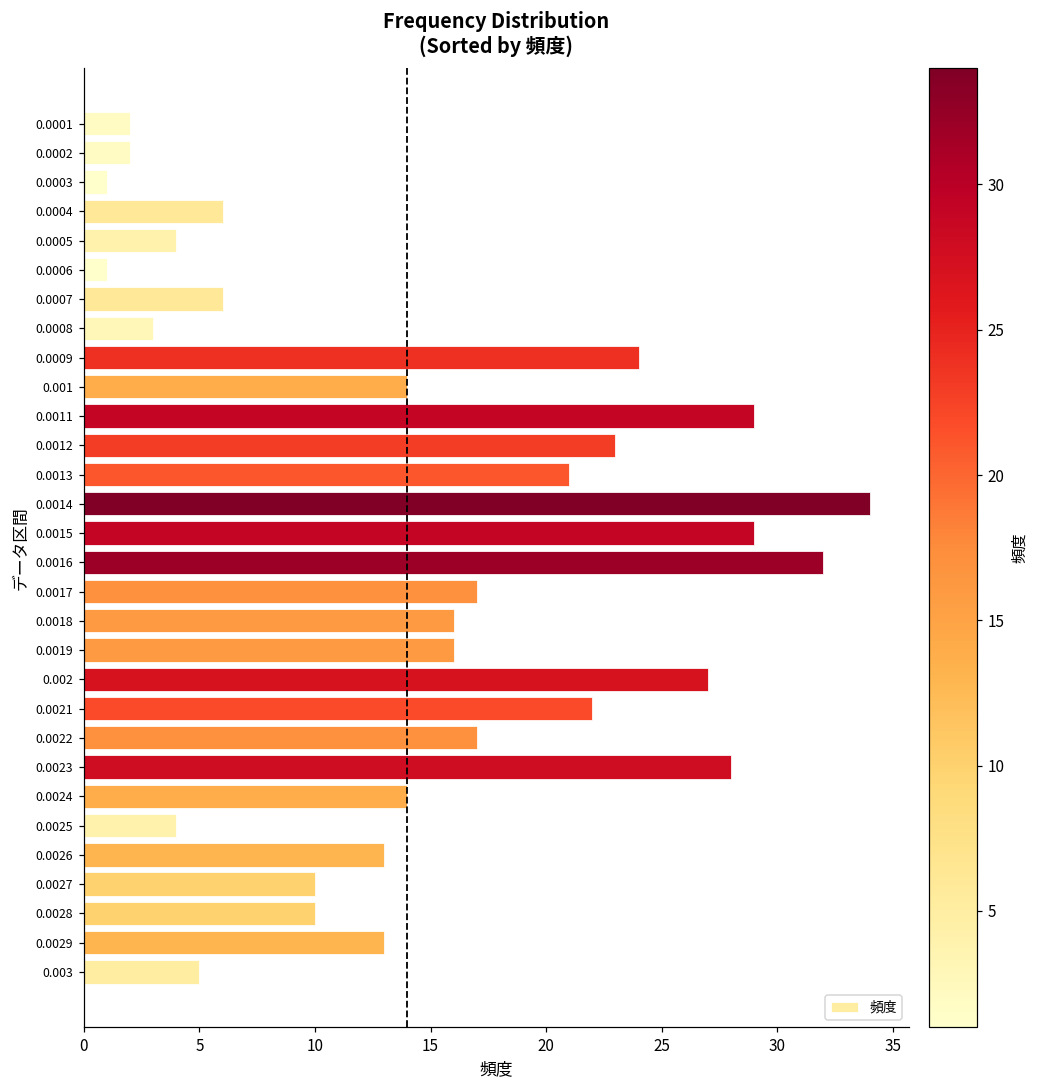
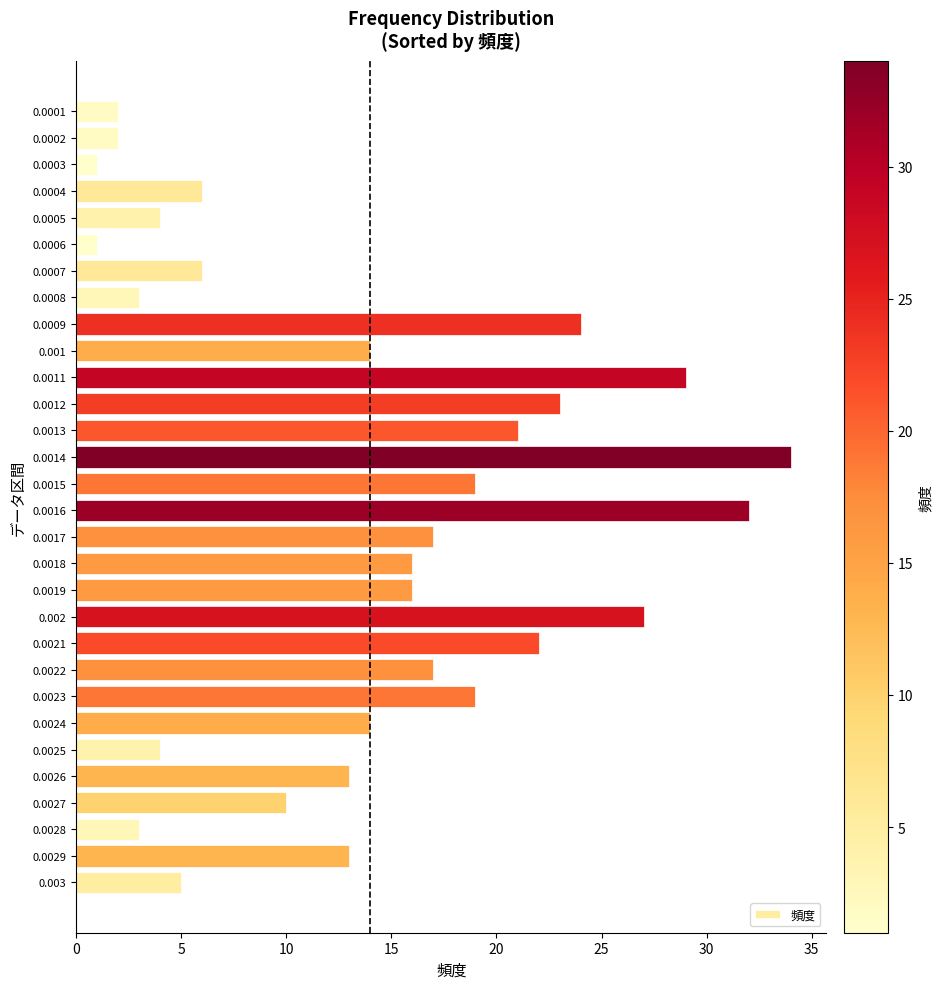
  {
    "0.0001": 2,
    "0.0002": 2,
    "0.0003": 1,
    "0.0004": 6,
    "0.0005": 4,
    "0.0006": 1,
    "0.0007": 6,
    "0.0008": 3,
    "0.0009": 24,
    "0.001": 14,
    "0.0011": 29,
    "0.0012": 23,
    "0.0013": 21,
    "0.0014": 34,
-   "0.0015": 29,
+   "0.0015": 19,
    "0.0016": 32,
    "0.0017": 17,
    "0.0018": 16,
    "0.0019": 16,
    "0.002": 27,
    "0.0021": 22,
    "0.0022": 17,
-   "0.0023": 28,
+   "0.0023": 19,
    "0.0024": 14,
    "0.0025": 4,
    "0.0026": 13,
    "0.0027": 10,
-   "0.0028": 10,
+   "0.0028": 3,
    "0.0029": 13,
    "0.003": 5
  }
